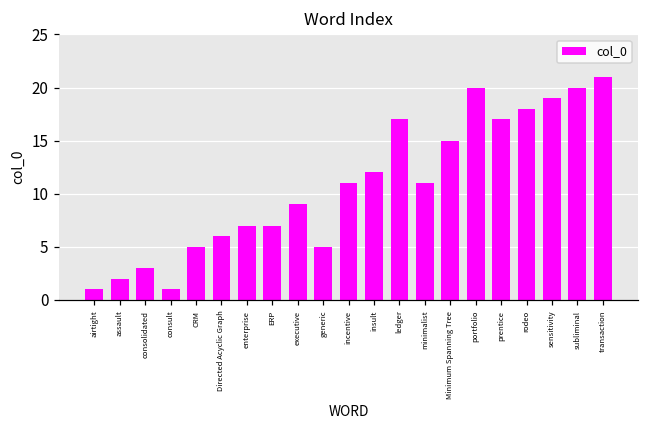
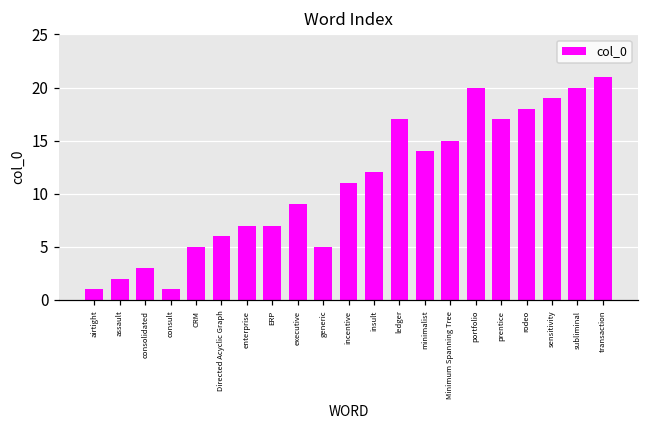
  {
    "airtight": 1,
    "assault": 2,
    "consolidated": 3,
    "consult": 1,
    "CRM": 5,
    "Directed Acyclic Graph": 6,
    "enterprise": 7,
    "ERP": 7,
    "executive": 9,
    "generic": 5,
    "incentive": 11,
    "insult": 12,
    "ledger": 17,
-   "minimalist": 11,
+   "minimalist": 14,
    "Minimum Spanning Tree": 15,
    "portfolio": 20,
    "prentice": 17,
    "rodeo": 18,
    "sensitivity": 19,
    "subliminal": 20,
    "transaction": 21
  }
